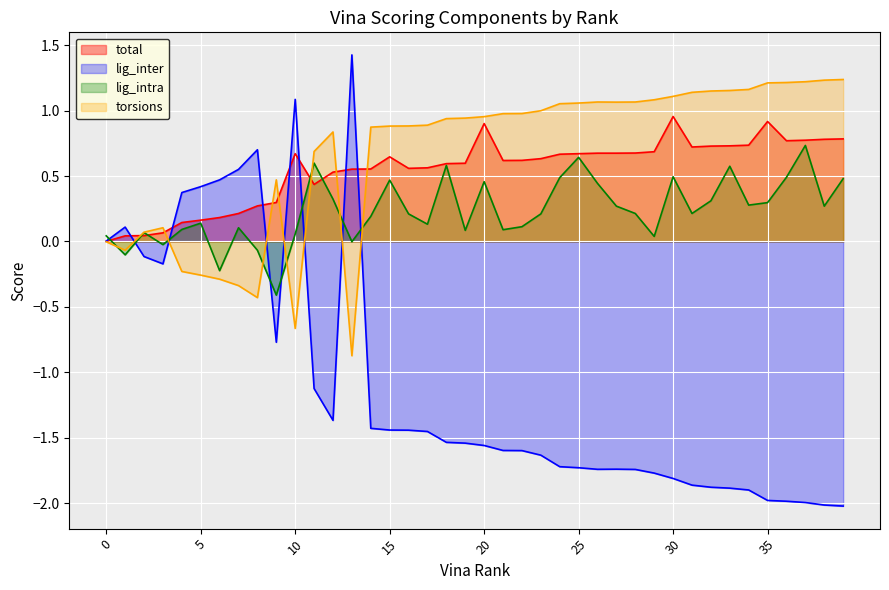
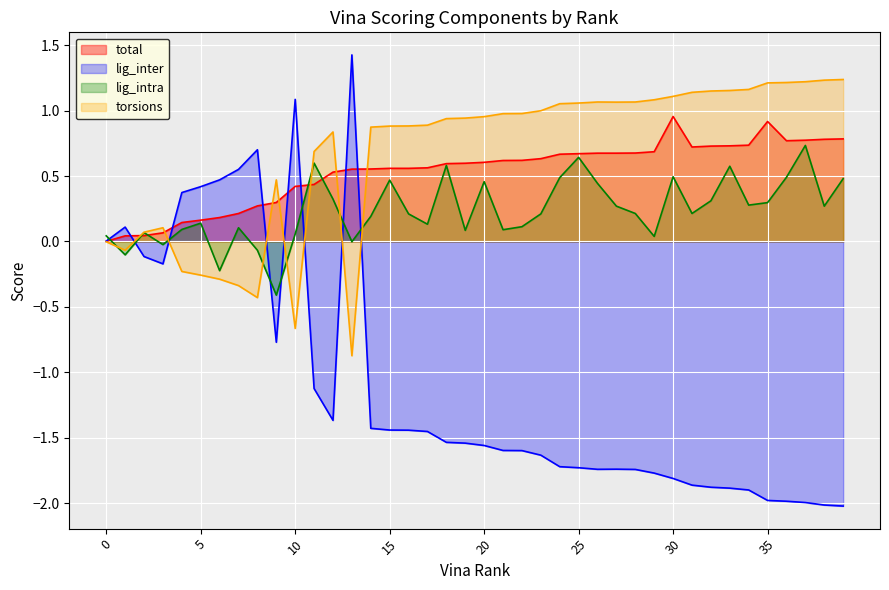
  {
    "total": {
      "5": 0.16,
-     "10": 0.67,
-     "15": 0.65,
-     "20": 0.90,
+     "10": 0.42,
+     "15": 0.56,
+     "20": 0.61,
      "25": 0.67,
      "30": 0.96,
      "35": 0.92
    }
  }
